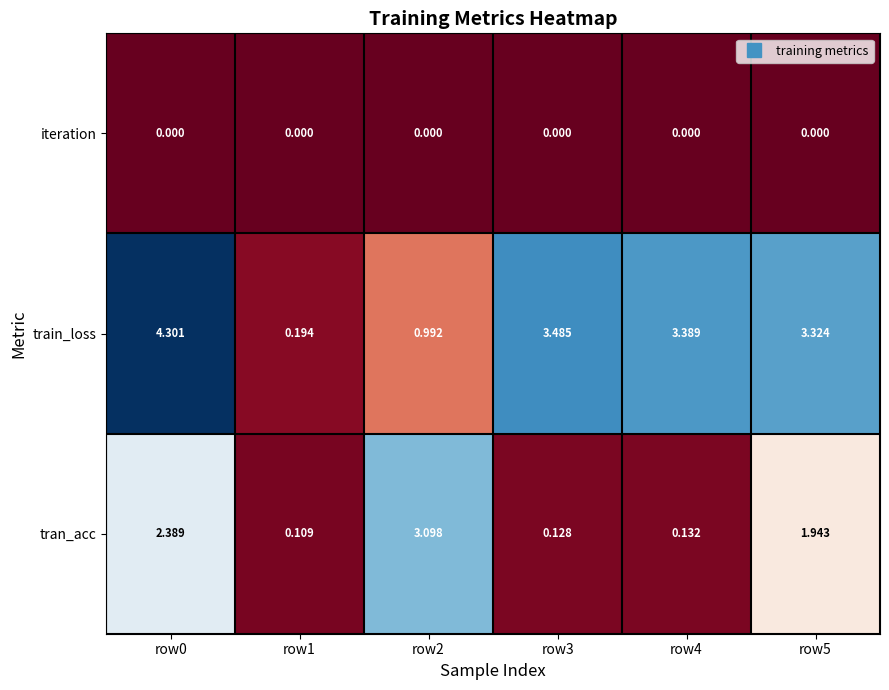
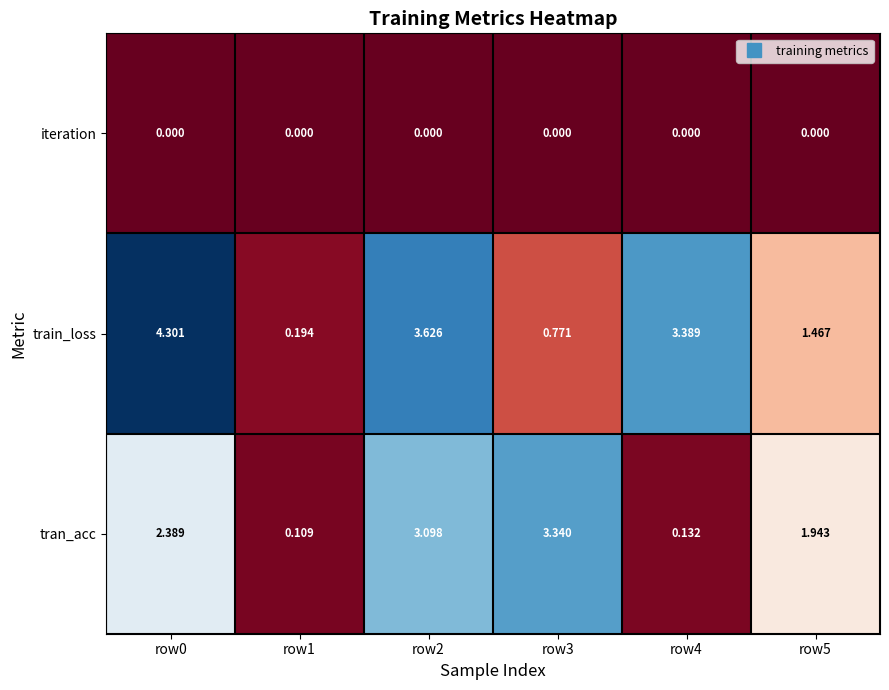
  {
    "iteration": {
      "row0": 0.000,
      "row1": 0.000,
      "row2": 0.000,
      "row3": 0.000,
      "row4": 0.000,
      "row5": 0.000
    },
    "train_loss": {
      "row0": 4.301,
      "row1": 0.194,
-     "row2": 0.992,
-     "row3": 3.485,
+     "row2": 3.626,
+     "row3": 0.771,
      "row4": 3.389,
-     "row5": 3.324
+     "row5": 1.467
    },
    "tran_acc": {
      "row0": 2.389,
      "row1": 0.109,
      "row2": 3.098,
-     "row3": 0.128,
+     "row3": 3.340,
      "row4": 0.132,
      "row5": 1.943
    }
  }
